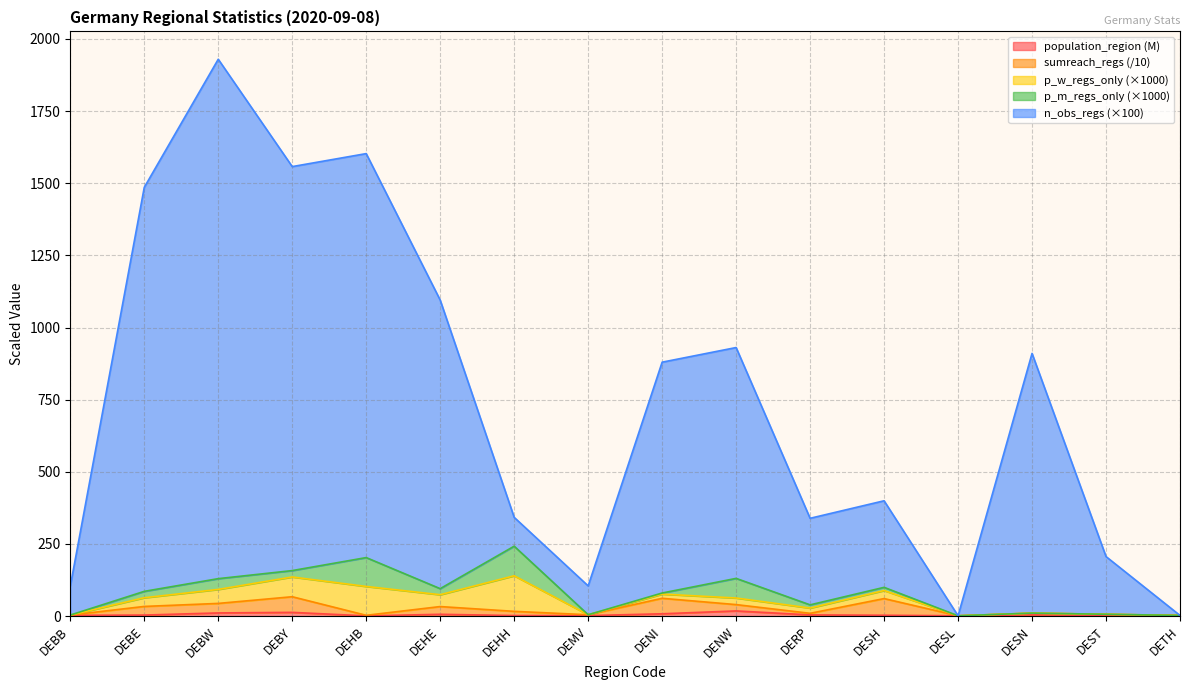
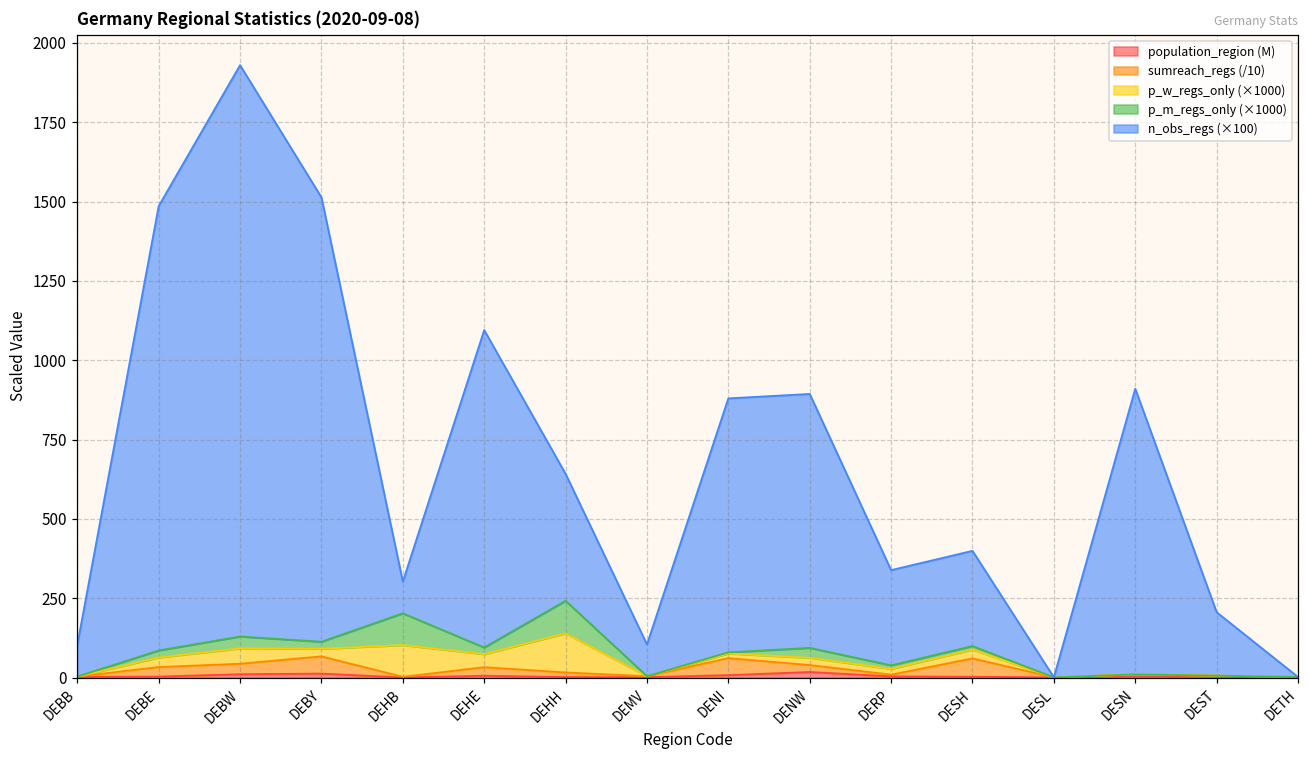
  {
    "population_region (M)": {
      "DEBE": 0,
      "DEBW": 10,
      "DEBY": 10,
      "DEHE": 10,
      "DEHH": 0,
      "DENI": 10,
      "DENW": 20,
      "DESH": 0
    },
    "sumreach_regs (/10)": {
      "DEBE": 30,
      "DEBW": 30,
      "DEBY": 50,
      "DEHE": 30,
      "DEHH": 10,
      "DENI": 50,
      "DENW": 20,
      "DESH": 60
    },
    "p_w_regs_only (×1000)": {
      "DEBE": 30,
      "DEBW": 50,
-     "DEBY": 70,
+     "DEBY": 20,
      "DEHB": 100,
      "DEHE": 40,
      "DEHH": 120,
      "DENW": 20,
      "DERP": 20,
      "DESH": 30
    },
    "p_m_regs_only (×1000)": {
      "DEBE": 20,
      "DEBW": 40,
      "DEBY": 20,
      "DEHB": 100,
      "DEHE": 20,
      "DEHH": 100,
-     "DENW": 70,
+     "DENW": 30,
      "DERP": 10,
      "DESH": 10
    },
    "n_obs_regs (×100)": {
      "DEBB": 100,
      "DEBE": 1400,
      "DEBW": 1800,
      "DEBY": 1400,
-     "DEHB": 1400,
+     "DEHB": 100,
      "DEHE": 1000,
-     "DEHH": 100,
+     "DEHH": 400,
      "DEMV": 100,
      "DENI": 800,
      "DENW": 800,
      "DERP": 300,
      "DESH": 300,
      "DESN": 900,
      "DEST": 200
    }
  }
